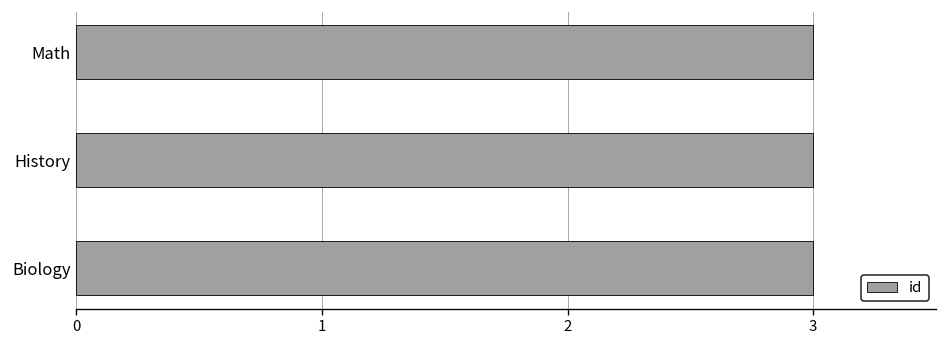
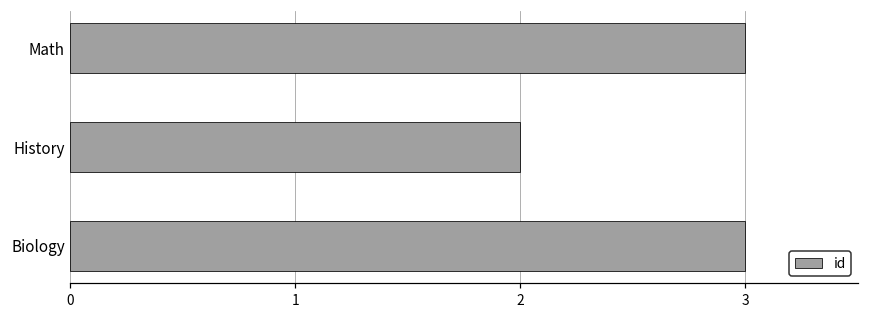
  {
    "Math": 3,
-   "History": 3,
+   "History": 2,
    "Biology": 3
  }
